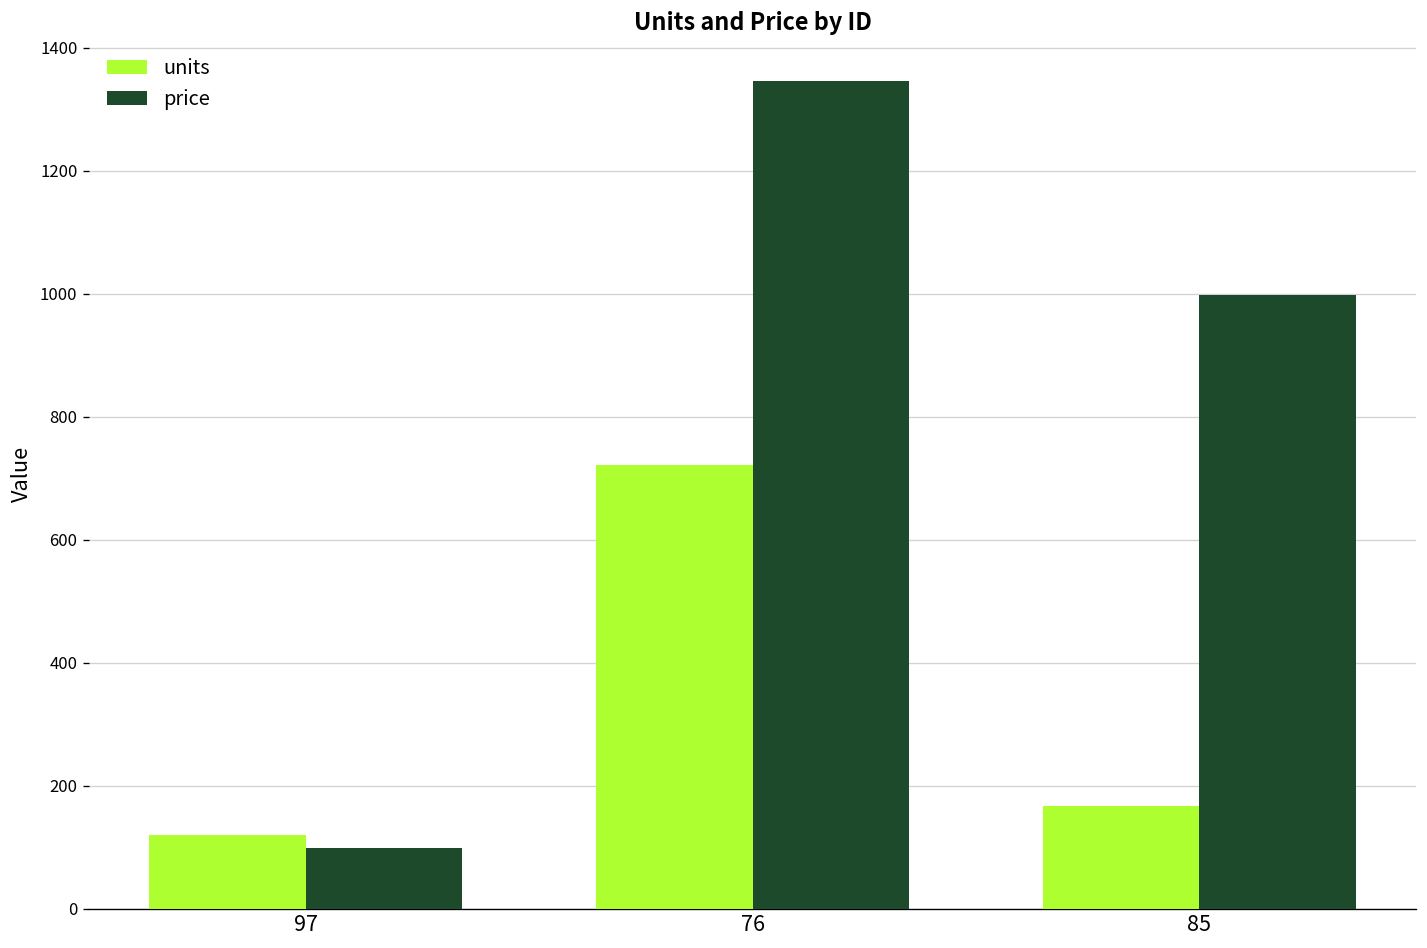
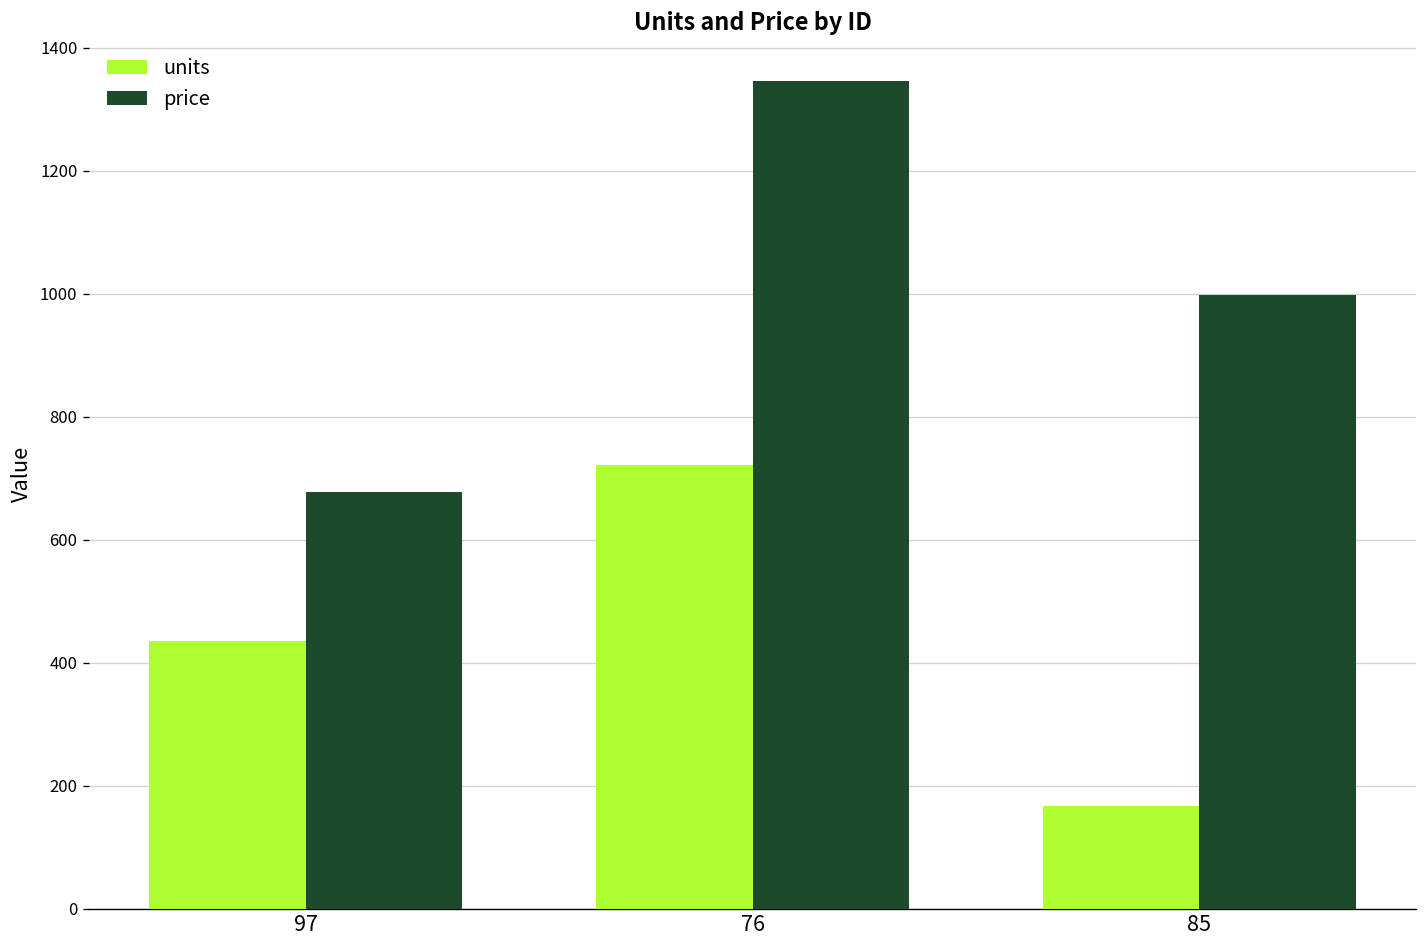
  {
    "units": {
-     "97": 120,
+     "97": 440,
      "76": 720,
      "85": 170
    },
    "price": {
-     "97": 100,
+     "97": 680,
      "76": 1350,
      "85": 1000
    }
  }
